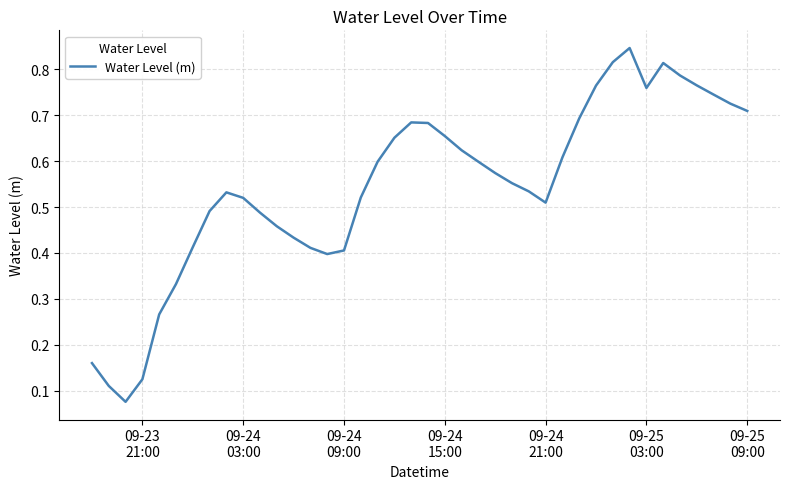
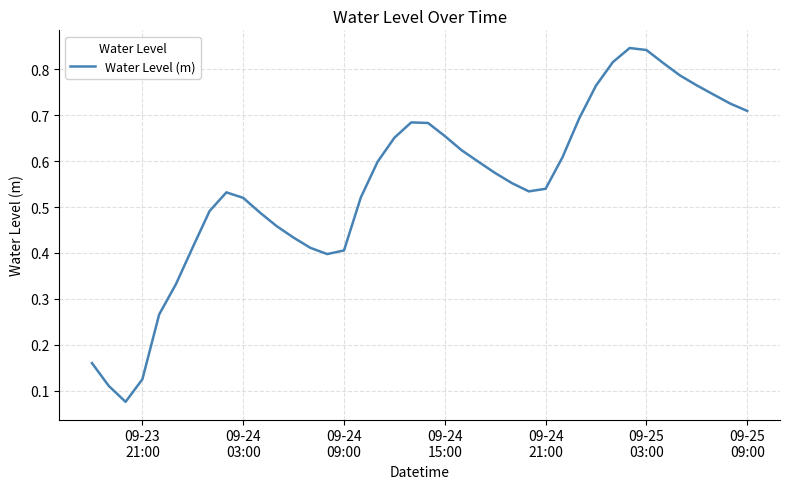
  {
    "09-23 21:00": 0.12,
    "09-24 03:00": 0.52,
    "09-24 09:00": 0.41,
    "09-24 15:00": 0.65,
-   "09-24 21:00": 0.51,
-   "09-25 03:00": 0.76,
+   "09-24 21:00": 0.54,
+   "09-25 03:00": 0.84,
    "09-25 09:00": 0.71
  }
